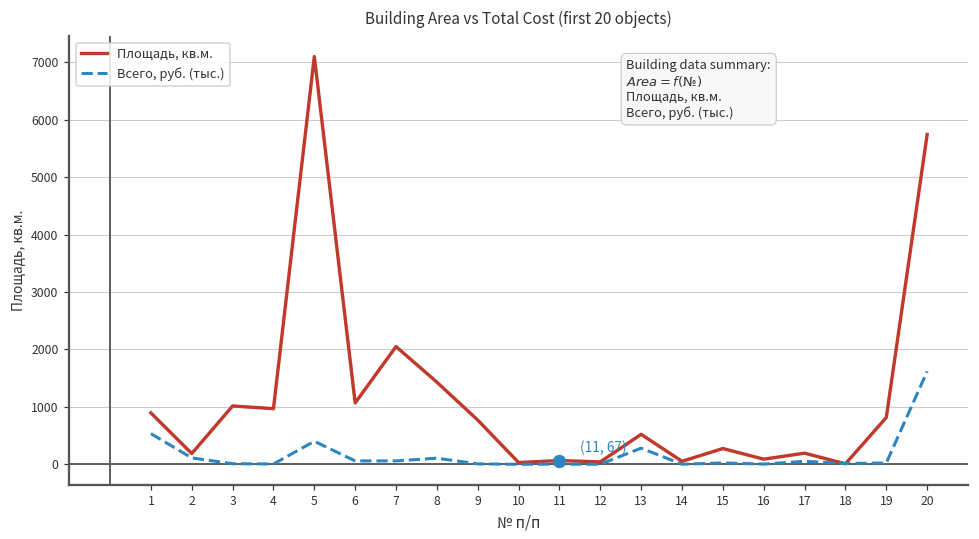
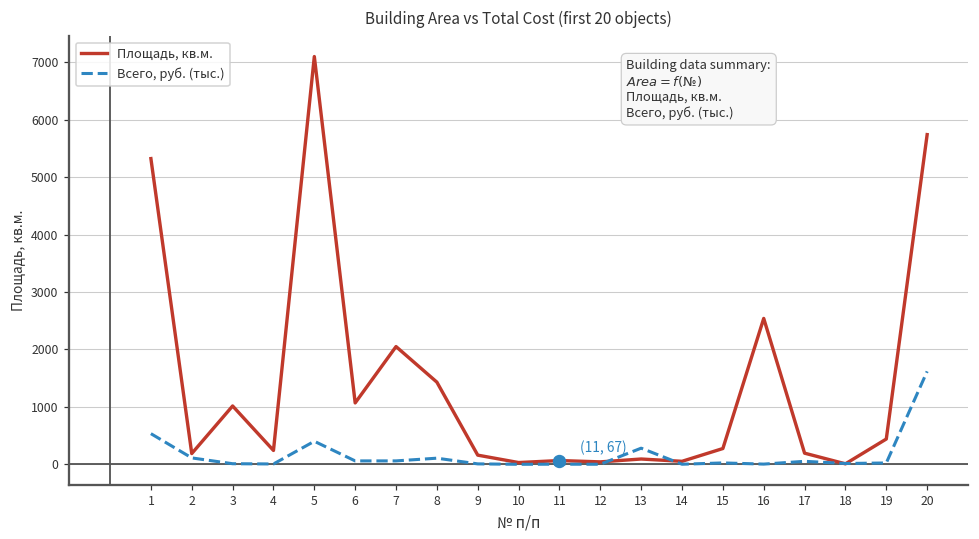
  {
    "Площадь, кв.м.": {
-     "1": 900,
+     "1": 5300,
      "2": 200,
      "3": 1000,
-     "4": 1000,
+     "4": 200,
      "5": 7100,
      "6": 1100,
      "7": 2100,
      "8": 1400,
-     "9": 800,
-     "13": 500,
+     "9": 200,
+     "13": 100,
      "14": 100,
      "15": 300,
-     "16": 100,
+     "16": 2500,
      "17": 200,
-     "19": 800,
+     "19": 400,
      "20": 5700
    }
  }
